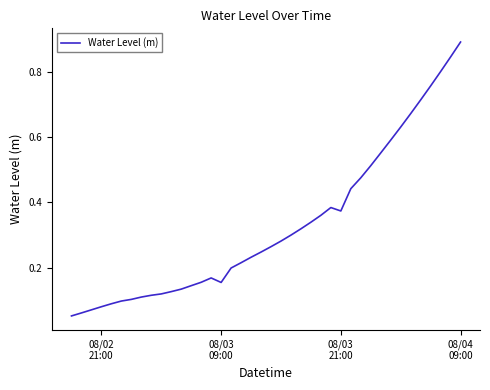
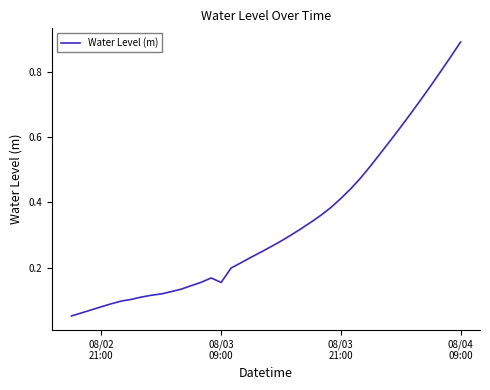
  {
    "08/02 21:00": 0.08,
    "08/03 09:00": 0.15,
-   "08/03 21:00": 0.37,
+   "08/03 21:00": 0.41,
    "08/04 09:00": 0.89
  }
